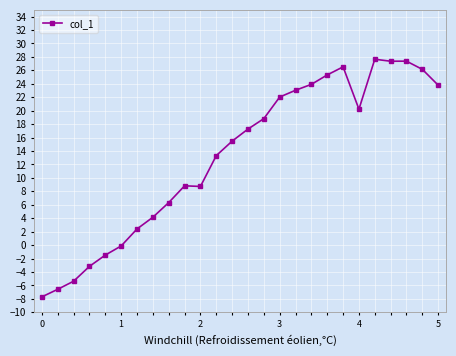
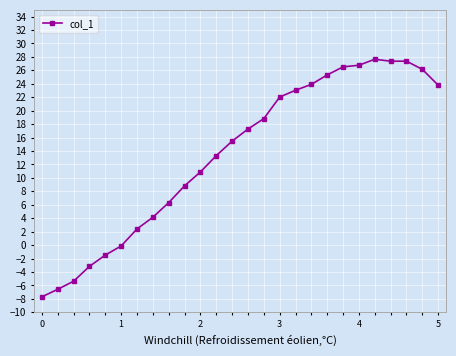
  {
    "0": -8,
    "1": 0,
-   "2": 9,
+   "2": 11,
    "3": 22,
-   "4": 20,
+   "4": 27,
    "5": 24
  }
